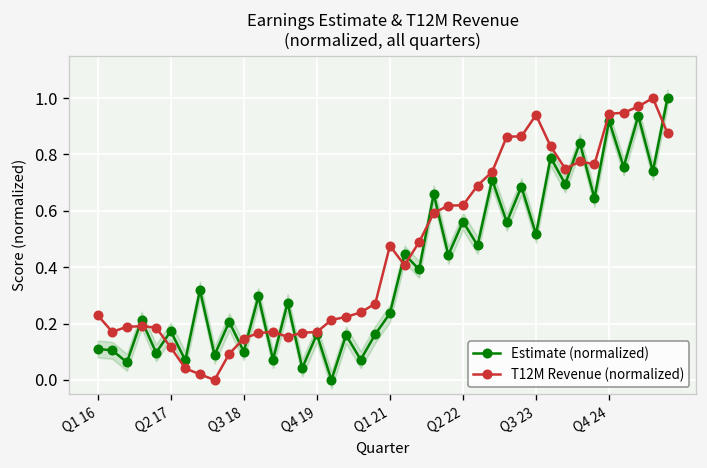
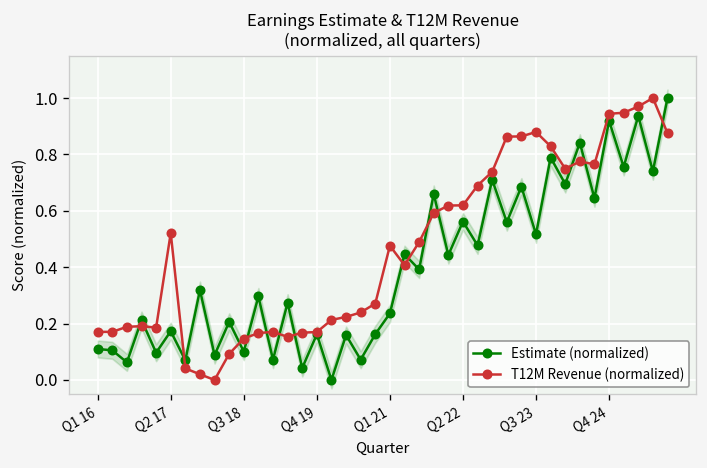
  {
    "T12M Revenue (normalized)": {
-     "Q1 16": 0.23,
-     "Q2 17": 0.12,
+     "Q1 16": 0.17,
+     "Q2 17": 0.52,
      "Q3 18": 0.15,
      "Q1 21": 0.48,
      "Q2 22": 0.62,
-     "Q3 23": 0.94
+     "Q3 23": 0.88
    }
  }
